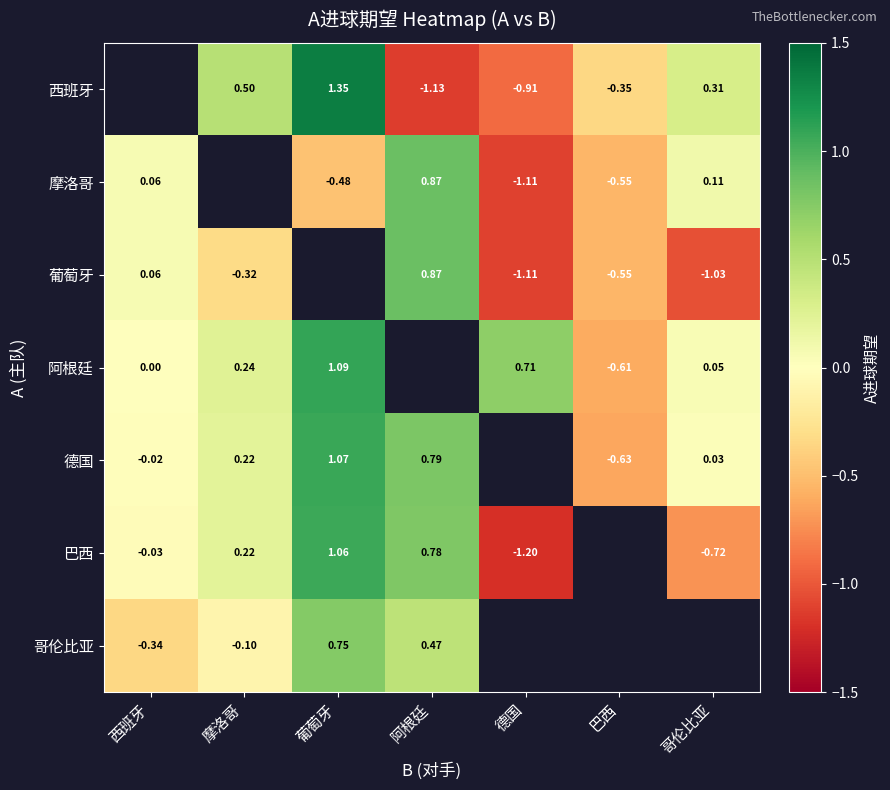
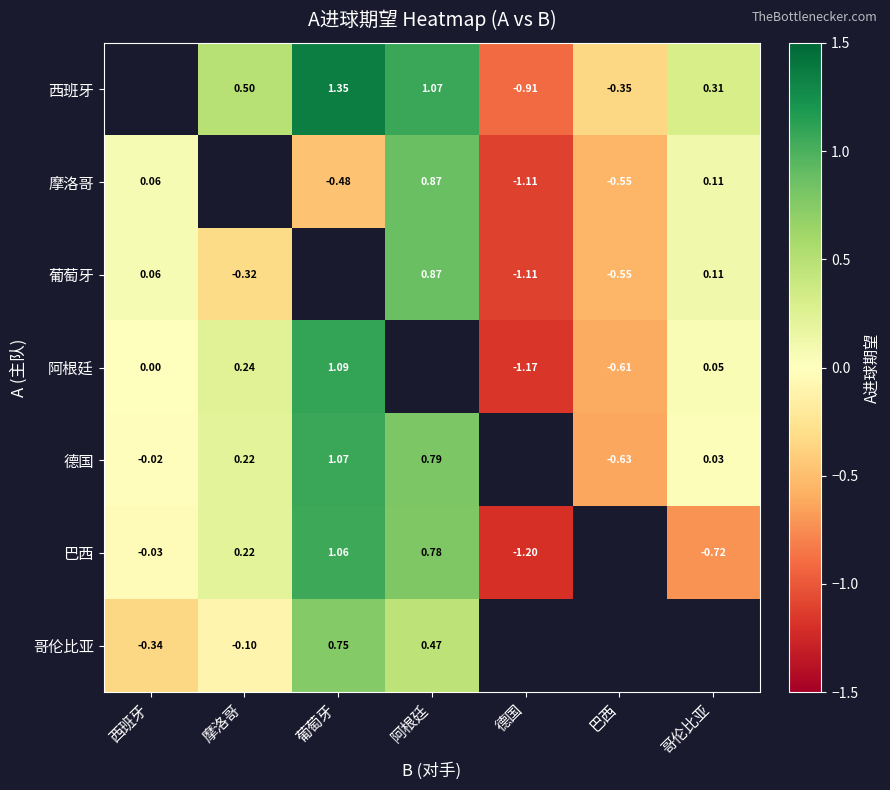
  {
    "西班牙": {
      "摩洛哥": 0.50,
      "葡萄牙": 1.35,
-     "阿根廷": -1.13,
+     "阿根廷": 1.07,
      "德国": -0.91,
      "巴西": -0.35,
      "哥伦比亚": 0.31
    },
    "摩洛哥": {
      "西班牙": 0.06,
      "葡萄牙": -0.48,
      "阿根廷": 0.87,
      "德国": -1.11,
      "巴西": -0.55,
      "哥伦比亚": 0.11
    },
    "葡萄牙": {
      "西班牙": 0.06,
      "摩洛哥": -0.32,
      "阿根廷": 0.87,
      "德国": -1.11,
      "巴西": -0.55,
-     "哥伦比亚": -1.03
+     "哥伦比亚": 0.11
    },
    "阿根廷": {
      "西班牙": 0.00,
      "摩洛哥": 0.24,
      "葡萄牙": 1.09,
-     "德国": 0.71,
+     "德国": -1.17,
      "巴西": -0.61,
      "哥伦比亚": 0.05
    },
    "德国": {
      "西班牙": -0.02,
      "摩洛哥": 0.22,
      "葡萄牙": 1.07,
      "阿根廷": 0.79,
      "巴西": -0.63,
      "哥伦比亚": 0.03
    },
    "巴西": {
      "西班牙": -0.03,
      "摩洛哥": 0.22,
      "葡萄牙": 1.06,
      "阿根廷": 0.78,
      "德国": -1.20,
      "哥伦比亚": -0.72
    },
    "哥伦比亚": {
      "西班牙": -0.34,
      "摩洛哥": -0.10,
      "葡萄牙": 0.75,
      "阿根廷": 0.47
    }
  }
